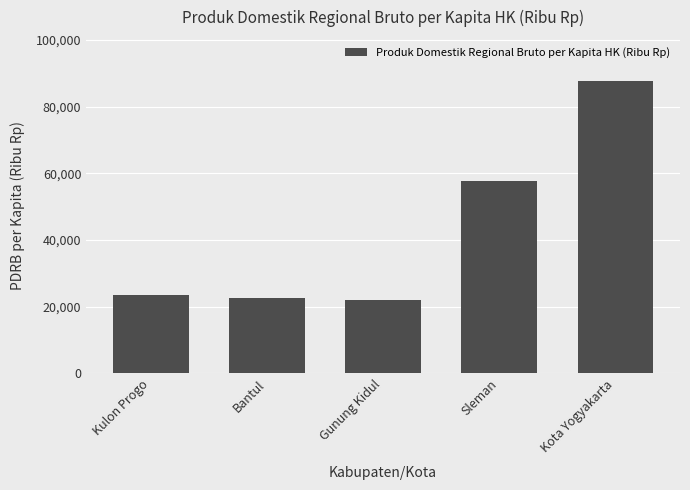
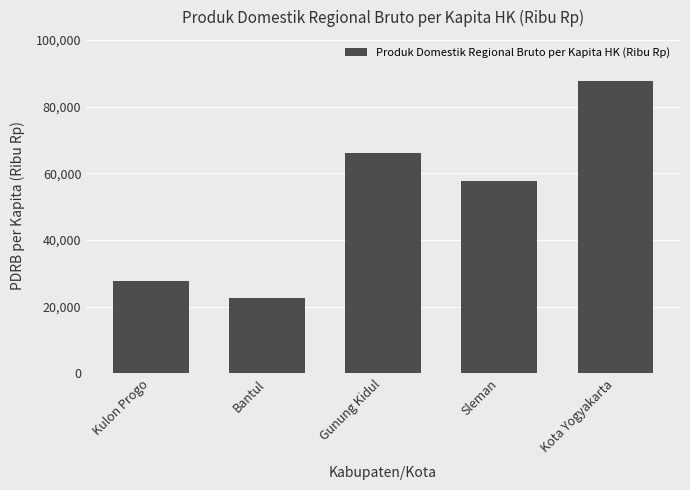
  {
-   "Kulon Progo": "23,000",
+   "Kulon Progo": "28,000",
    "Bantul": "23,000",
-   "Gunung Kidul": "22,000",
+   "Gunung Kidul": "66,000",
    "Sleman": "58,000",
    "Kota Yogyakarta": "88,000"
  }
